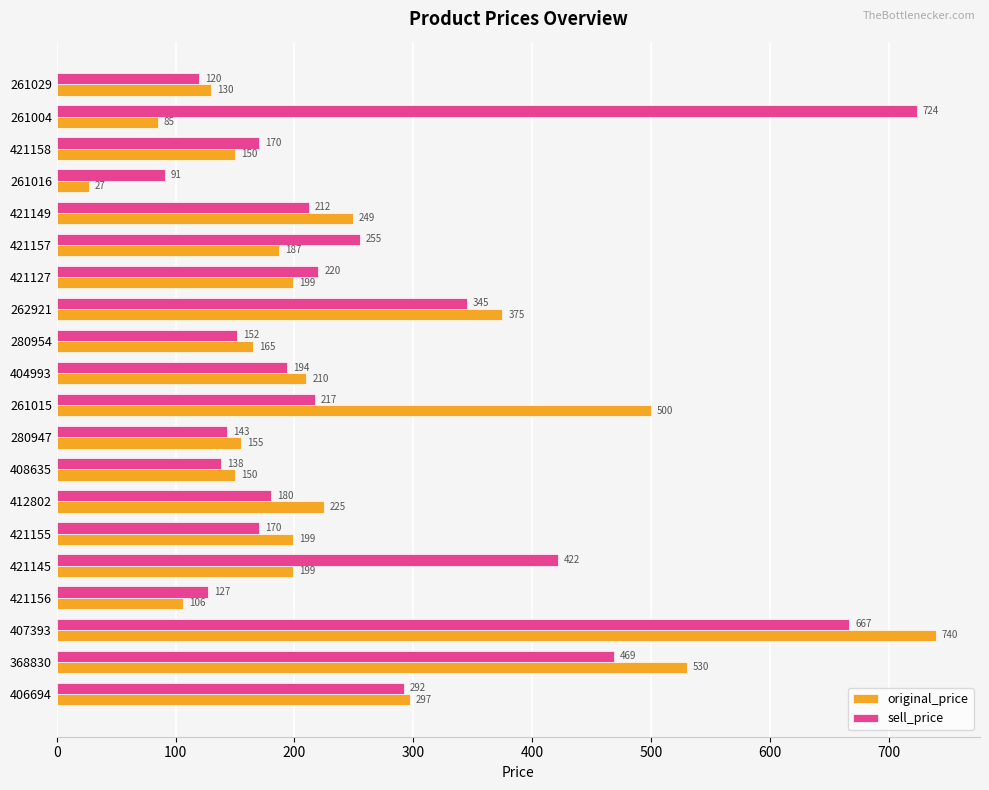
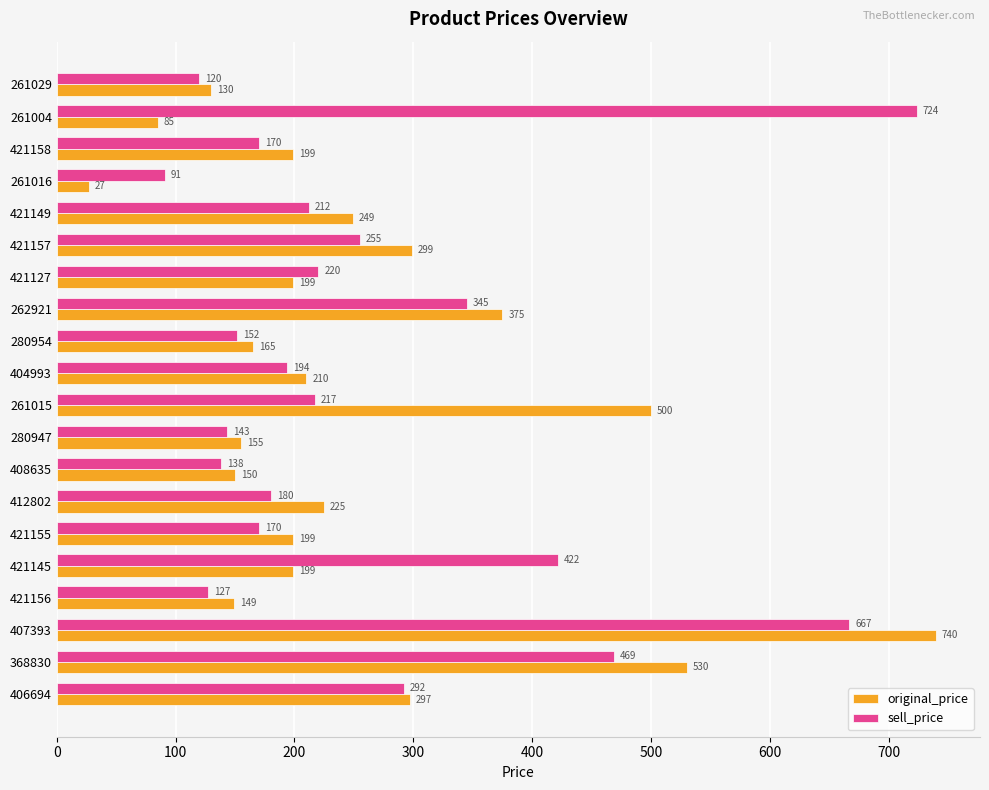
  {
    "original_price": {
      "261029": 130,
      "261004": 85,
-     "421158": 150,
+     "421158": 199,
      "261016": 27,
      "421149": 249,
-     "421157": 187,
+     "421157": 299,
      "421127": 199,
      "262921": 375,
      "280954": 165,
      "404993": 210,
      "261015": 500,
      "280947": 155,
      "408635": 150,
      "412802": 225,
      "421155": 199,
      "421145": 199,
-     "421156": 106,
+     "421156": 149,
      "407393": 740,
      "368830": 530,
      "406694": 297
    },
    "sell_price": {
      "261029": 120,
      "261004": 724,
      "421158": 170,
      "261016": 91,
      "421149": 212,
      "421157": 255,
      "421127": 220,
      "262921": 345,
      "280954": 152,
      "404993": 194,
      "261015": 217,
      "280947": 143,
      "408635": 138,
      "412802": 180,
      "421155": 170,
      "421145": 422,
      "421156": 127,
      "407393": 667,
      "368830": 469,
      "406694": 292
    }
  }
